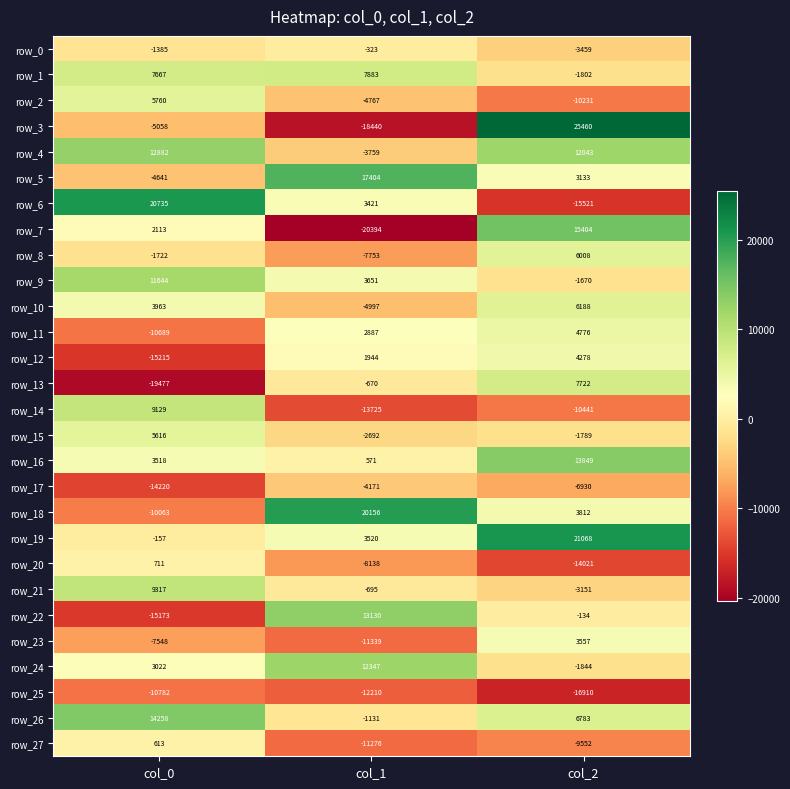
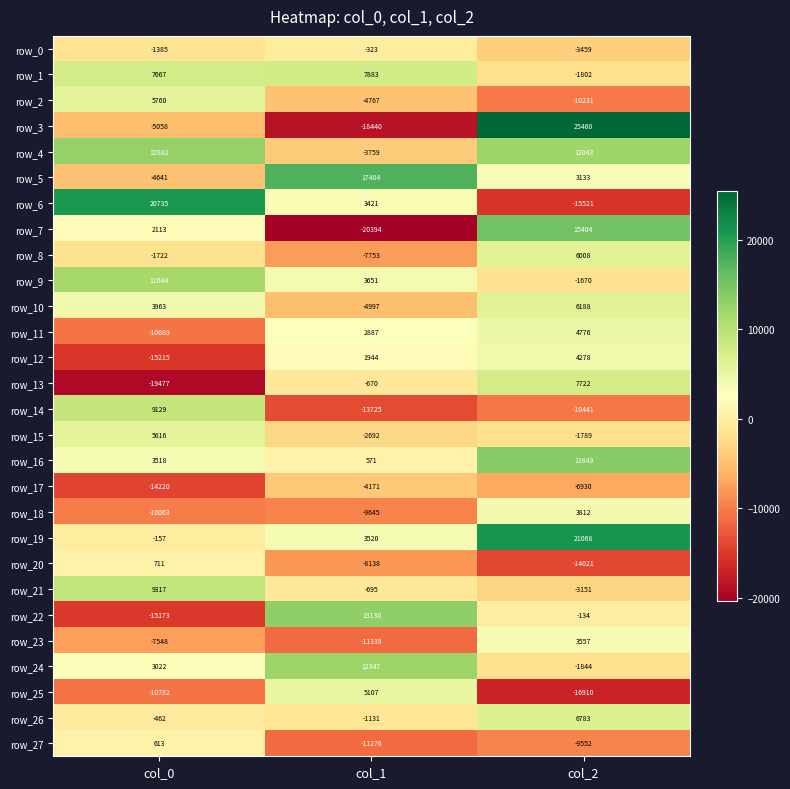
  {
    "row_0": {
      "col_0": -1385,
      "col_1": -323,
      "col_2": -3459
    },
    "row_1": {
      "col_0": 7667,
      "col_1": 7883,
      "col_2": -1802
    },
    "row_2": {
      "col_0": 5760,
      "col_1": -4767,
      "col_2": -10231
    },
    "row_3": {
      "col_0": -5058,
      "col_1": -18440,
      "col_2": 25460
    },
    "row_4": {
      "col_0": 12882,
      "col_1": -3759,
      "col_2": 12043
    },
    "row_5": {
      "col_0": -4641,
      "col_1": 17404,
      "col_2": 3133
    },
    "row_6": {
      "col_0": 20735,
      "col_1": 3421,
      "col_2": -15521
    },
    "row_7": {
      "col_0": 2113,
      "col_1": -20394,
      "col_2": 15404
    },
    "row_8": {
      "col_0": -1722,
      "col_1": -7753,
      "col_2": 6008
    },
    "row_9": {
      "col_0": 11644,
      "col_1": 3651,
      "col_2": -1670
    },
    "row_10": {
      "col_0": 3963,
      "col_1": -4997,
      "col_2": 6188
    },
    "row_11": {
      "col_0": -10689,
      "col_1": 2887,
      "col_2": 4776
    },
    "row_12": {
      "col_0": -15215,
      "col_1": 1944,
      "col_2": 4278
    },
    "row_13": {
      "col_0": -19477,
      "col_1": -670,
      "col_2": 7722
    },
    "row_14": {
      "col_0": 9129,
      "col_1": -13725,
      "col_2": -10441
    },
    "row_15": {
      "col_0": 5616,
      "col_1": -2692,
      "col_2": -1789
    },
    "row_16": {
      "col_0": 3518,
      "col_1": 571,
      "col_2": 13849
    },
    "row_17": {
      "col_0": -14220,
      "col_1": -4171,
      "col_2": -6930
    },
    "row_18": {
      "col_0": -10063,
-     "col_1": 20156,
+     "col_1": -9645,
      "col_2": 3812
    },
    "row_19": {
      "col_0": -157,
      "col_1": 3520,
      "col_2": 21068
    },
    "row_20": {
      "col_0": 711,
      "col_1": -8138,
      "col_2": -14021
    },
    "row_21": {
      "col_0": 9317,
      "col_1": -695,
      "col_2": -3151
    },
    "row_22": {
      "col_0": -15173,
      "col_1": 13130,
      "col_2": -134
    },
    "row_23": {
      "col_0": -7548,
      "col_1": -11339,
      "col_2": 3557
    },
    "row_24": {
      "col_0": 3022,
      "col_1": 12347,
      "col_2": -1844
    },
    "row_25": {
      "col_0": -10782,
-     "col_1": -12210,
+     "col_1": 5107,
      "col_2": -16910
    },
    "row_26": {
-     "col_0": 14258,
+     "col_0": -462,
      "col_1": -1131,
      "col_2": 6783
    },
    "row_27": {
      "col_0": 613,
      "col_1": -11276,
      "col_2": -9552
    }
  }
